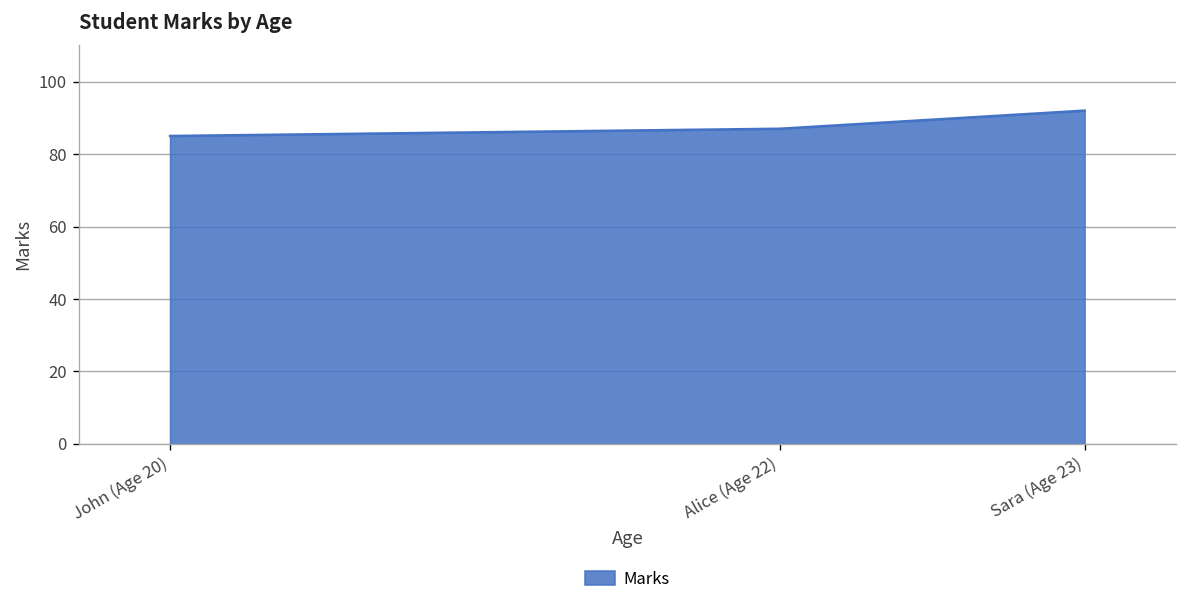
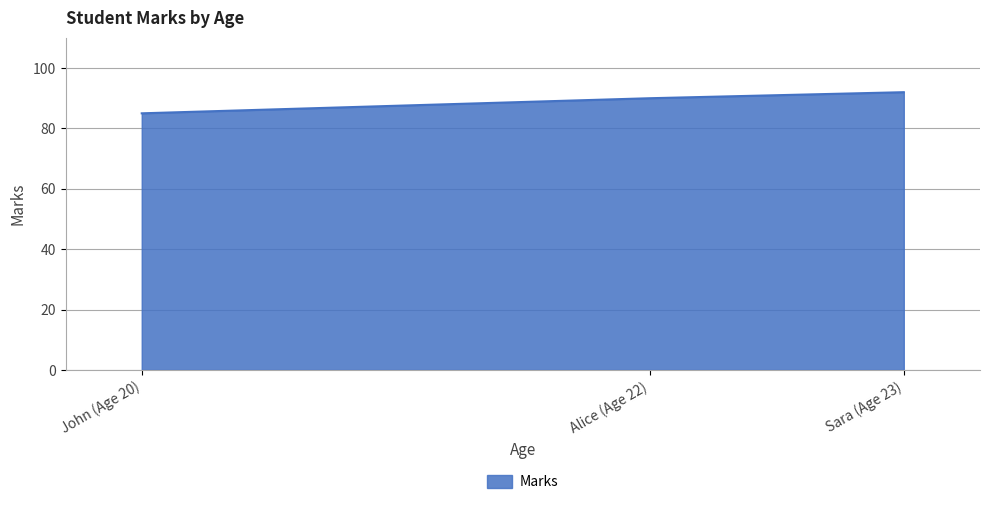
  {
    "John (Age 20)": 85,
-   "Alice (Age 22)": 87,
+   "Alice (Age 22)": 90,
    "Sara (Age 23)": 92
  }
